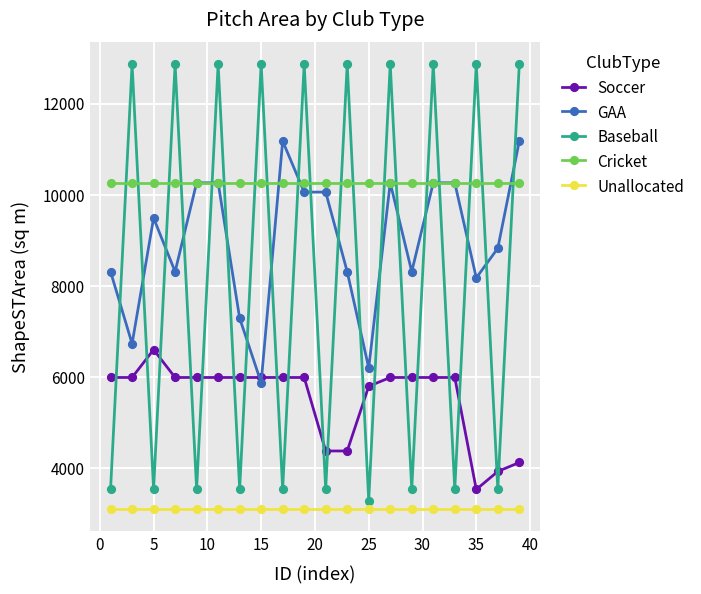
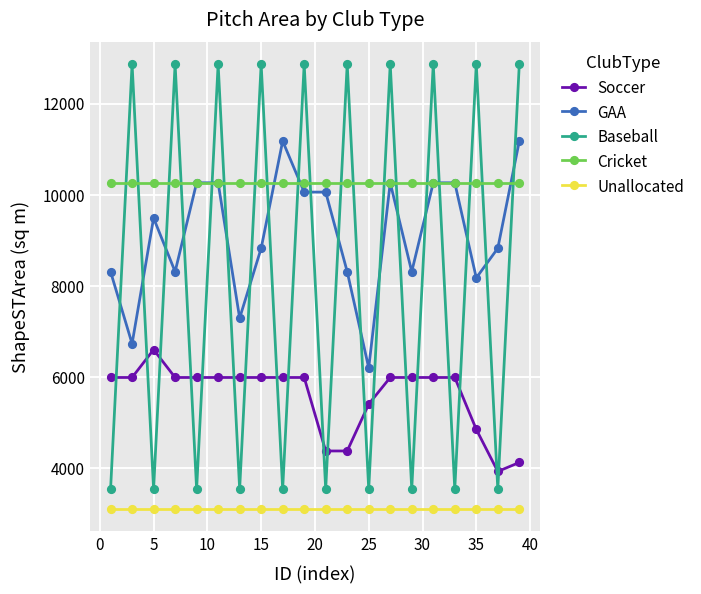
  {
    "Soccer": {
      "5": 6600,
      "15": 6000,
-     "25": 5800,
-     "35": 3500
+     "25": 5400,
+     "35": 4900
    },
    "GAA": {
      "5": 9500,
-     "15": 5900,
+     "15": 8800,
      "25": 6200,
      "35": 8200
    },
    "Baseball": {
      "5": 3500,
      "15": 12900,
-     "25": 3300,
+     "25": 3500,
      "35": 12900
    },
    "Cricket": {
      "5": 10300,
      "15": 10300,
      "25": 10300,
      "35": 10300
    },
    "Unallocated": {
      "5": 3100,
      "15": 3100,
      "25": 3100,
      "35": 3100
    }
  }
